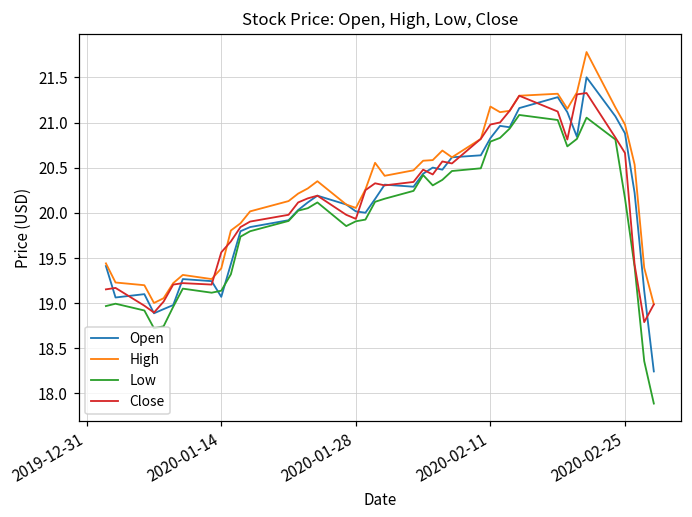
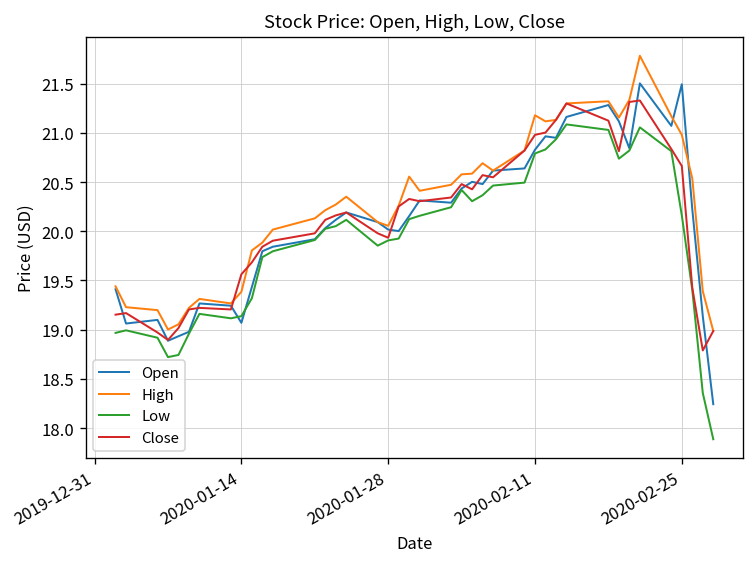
  {
    "Open": {
      "2020-01-14": 19.1,
      "2020-01-28": 20.0,
      "2020-02-11": 20.8,
-     "2020-02-25": 20.9
+     "2020-02-25": 21.5
    },
    "High": {
      "2020-01-14": 19.4,
      "2020-01-28": 20.1,
      "2020-02-11": 21.2,
      "2020-02-25": 21.0
    },
    "Low": {
      "2020-01-14": 19.1,
      "2020-02-11": 20.8,
      "2020-02-25": 20.2
    },
    "Close": {
      "2020-01-14": 19.6,
      "2020-02-11": 21.0,
      "2020-02-25": 20.7
    }
  }
